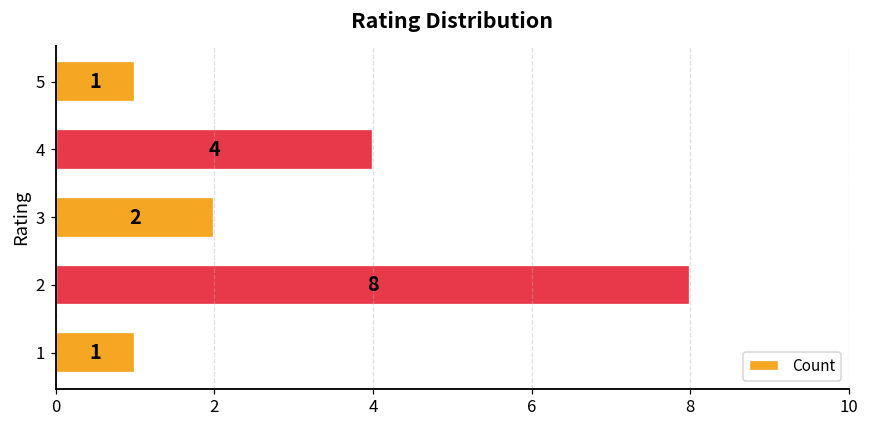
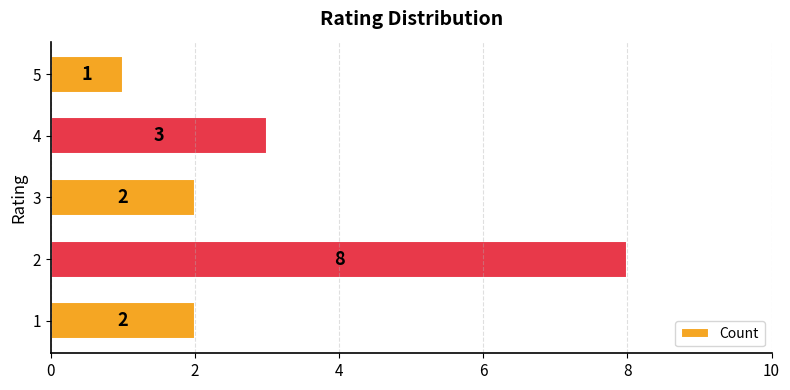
  {
    "5": 1,
-   "4": 4,
+   "4": 3,
    "3": 2,
    "2": 8,
-   "1": 1
+   "1": 2
  }
